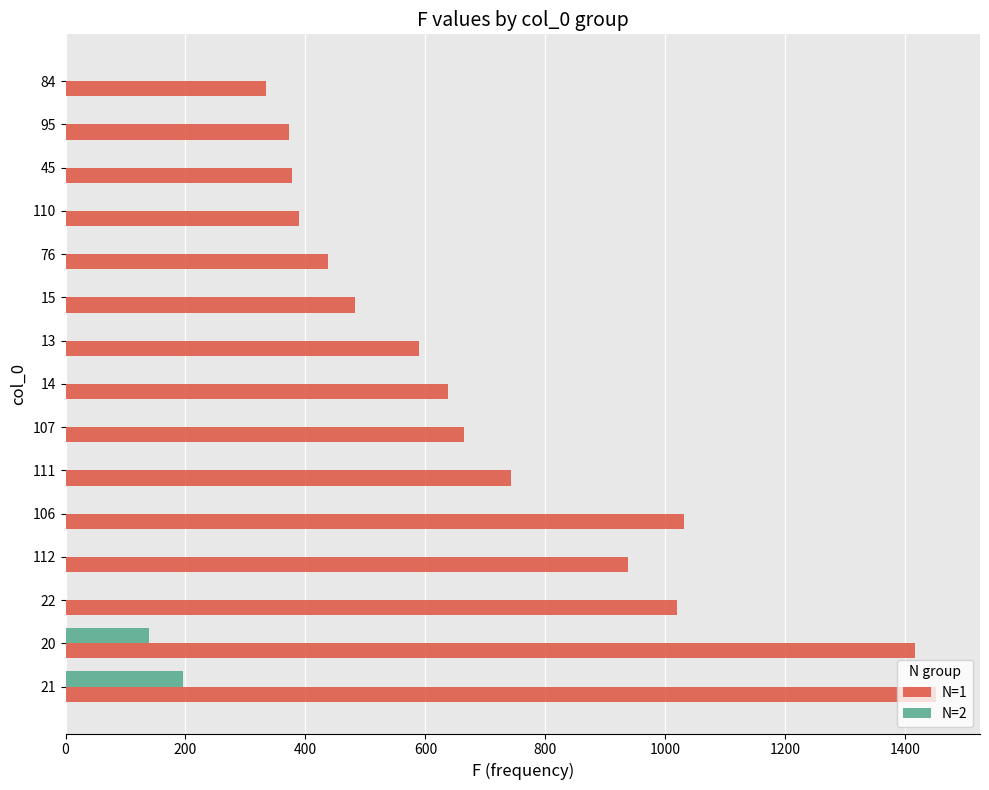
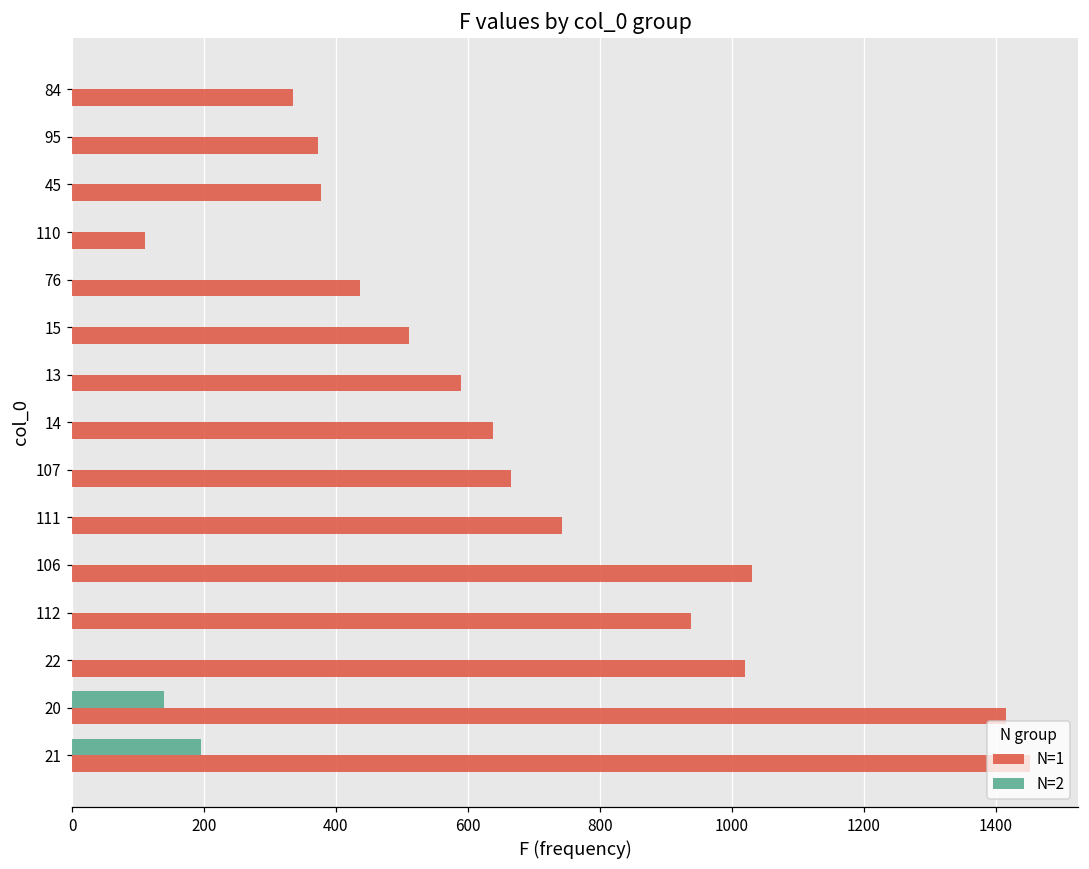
  {
    "N=1": {
      "84": 340,
      "95": 370,
      "45": 380,
-     "110": 390,
+     "110": 110,
      "76": 440,
-     "15": 480,
+     "15": 510,
      "13": 590,
      "14": 640,
      "107": 670,
      "111": 740,
      "106": 1030,
      "112": 940,
      "22": 1020,
      "20": 1420
    },
    "N=2": {
      "84": 0,
      "95": 0,
      "45": 0,
      "110": 0,
      "76": 0,
      "15": 0,
      "13": 0,
      "14": 0,
      "107": 0,
      "111": 0,
      "106": 0,
      "112": 0,
      "22": 0,
      "20": 140,
      "21": 200
    }
  }
